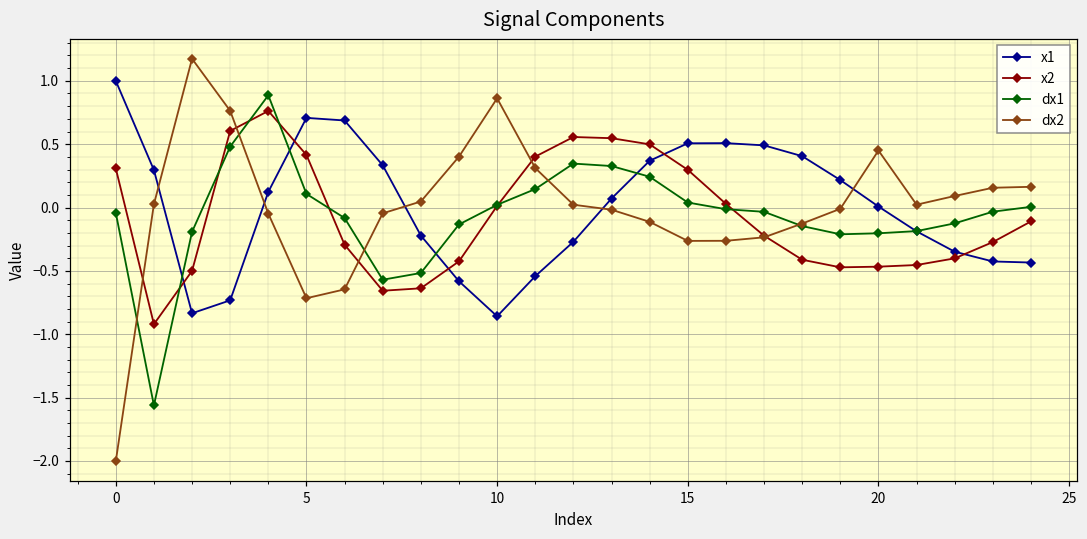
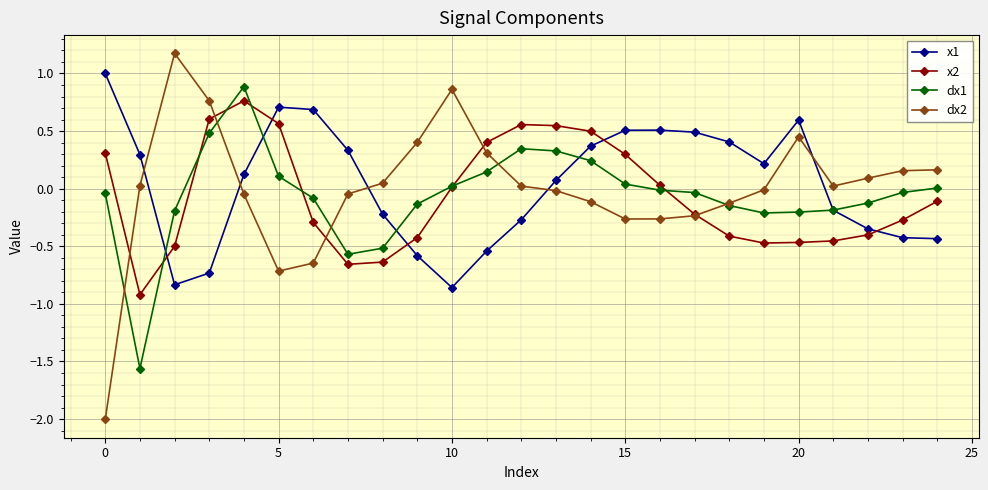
  {
    "x1": {
      "0": 1.00,
      "5": 0.71,
      "10": -0.86,
      "15": 0.51,
-     "20": 0.01
+     "20": 0.60
    },
    "x2": {
      "0": 0.31,
-     "5": 0.41,
+     "5": 0.56,
      "15": 0.30,
      "20": -0.47
    },
    "dx1": {
      "0": -0.04,
      "5": 0.11,
      "15": 0.04,
      "20": -0.20
    },
    "dx2": {
      "0": -2.00,
      "5": -0.72,
      "10": 0.86,
      "15": -0.26,
      "20": 0.45
    }
  }
